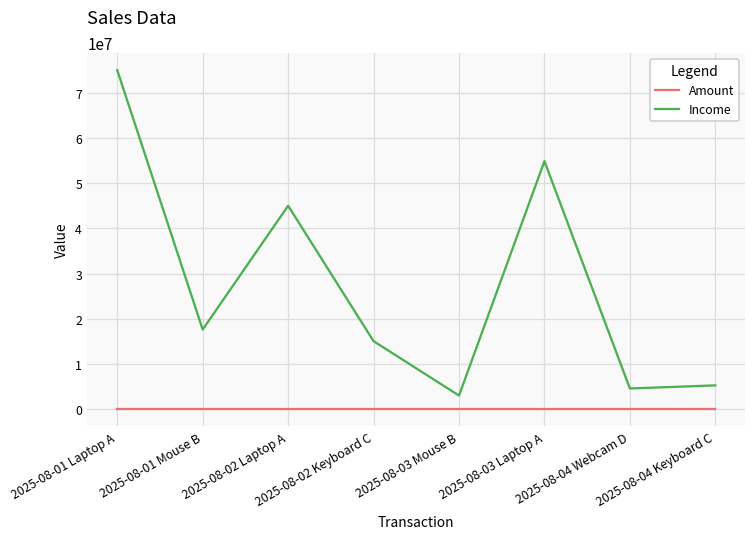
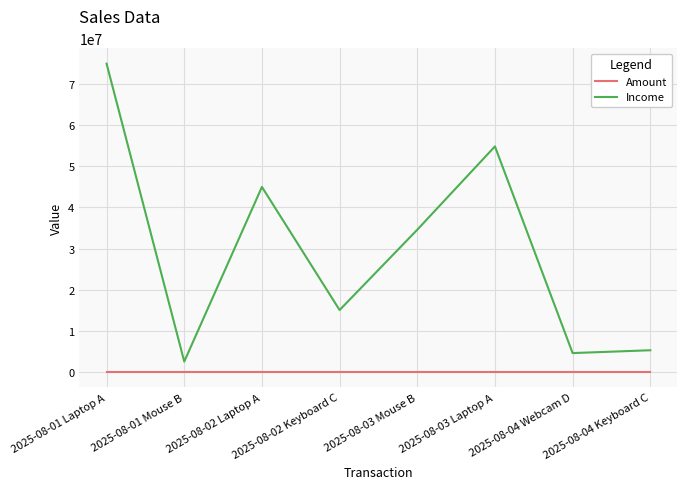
  {
    "Amount": {
      "2025-08-01 Laptop A": 0,
      "2025-08-01 Mouse B": 0,
      "2025-08-02 Laptop A": 0,
      "2025-08-02 Keyboard C": 0,
      "2025-08-03 Mouse B": 0,
      "2025-08-03 Laptop A": 0,
      "2025-08-04 Webcam D": 0,
      "2025-08-04 Keyboard C": 0
    },
    "Income": {
      "2025-08-01 Laptop A": 75000000,
-     "2025-08-01 Mouse B": 18000000,
+     "2025-08-01 Mouse B": 3000000,
      "2025-08-02 Laptop A": 45000000,
      "2025-08-02 Keyboard C": 15000000,
-     "2025-08-03 Mouse B": 3000000,
+     "2025-08-03 Mouse B": 35000000,
      "2025-08-03 Laptop A": 55000000,
      "2025-08-04 Webcam D": 5000000,
      "2025-08-04 Keyboard C": 5000000
    }
  }
